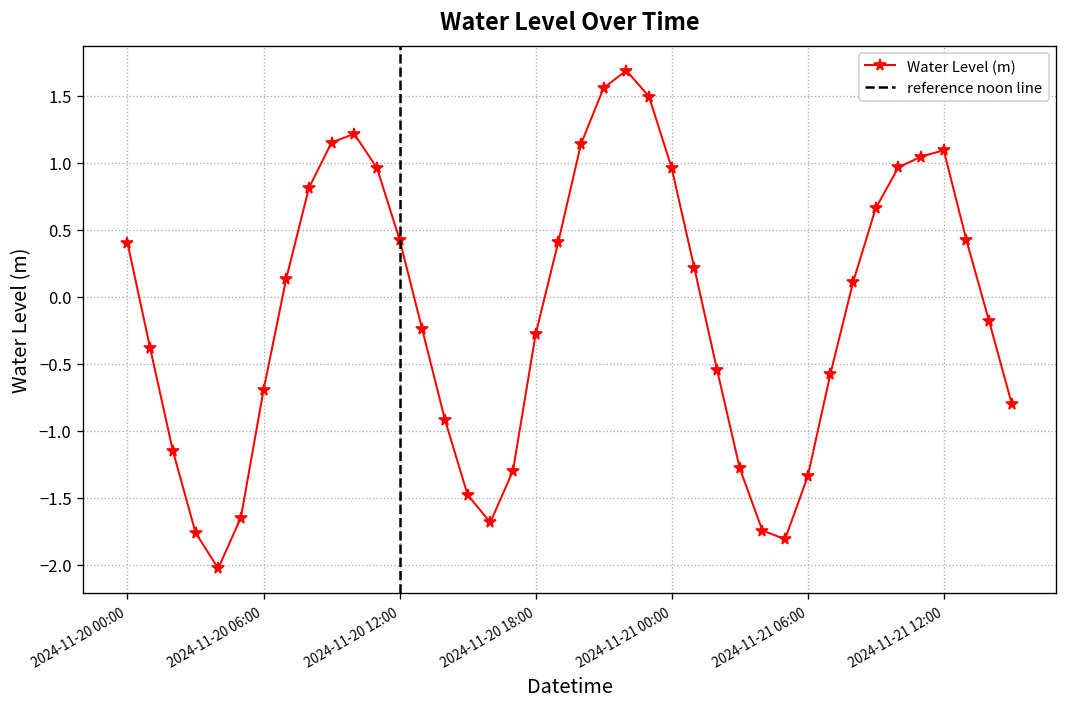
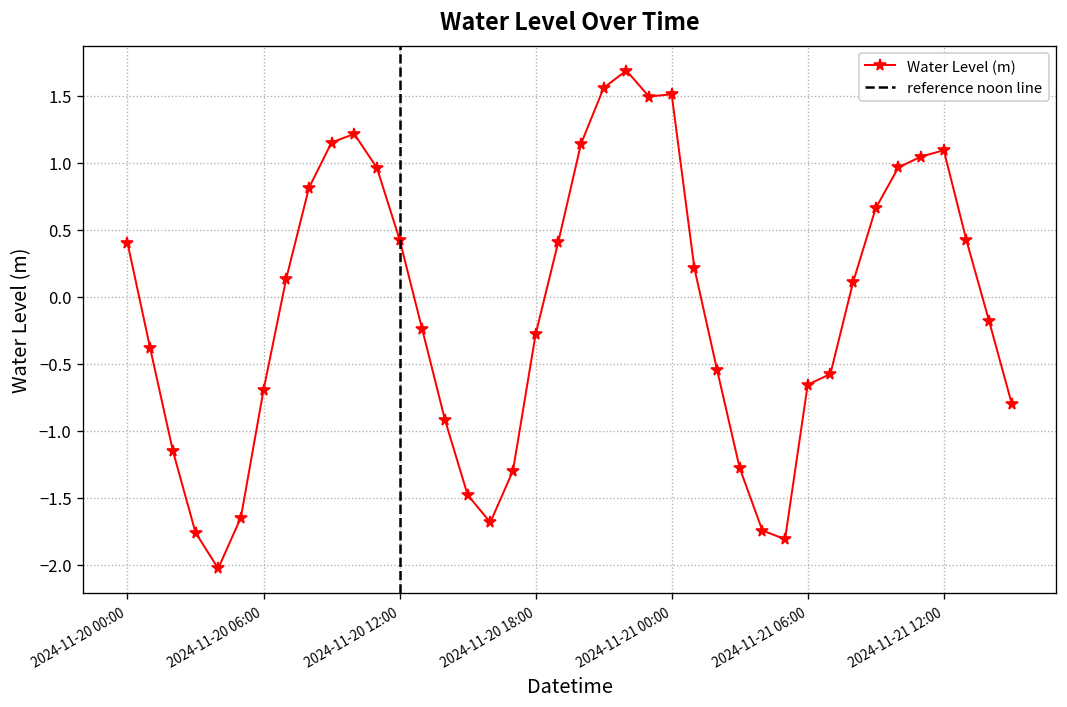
  {
    "2024-11-20 00:00": 0.40,
    "2024-11-20 06:00": -0.69,
    "2024-11-20 12:00": 0.43,
    "2024-11-20 18:00": -0.28,
-   "2024-11-21 00:00": 0.96,
-   "2024-11-21 06:00": -1.34,
+   "2024-11-21 00:00": 1.51,
+   "2024-11-21 06:00": -0.65,
    "2024-11-21 12:00": 1.09
  }
